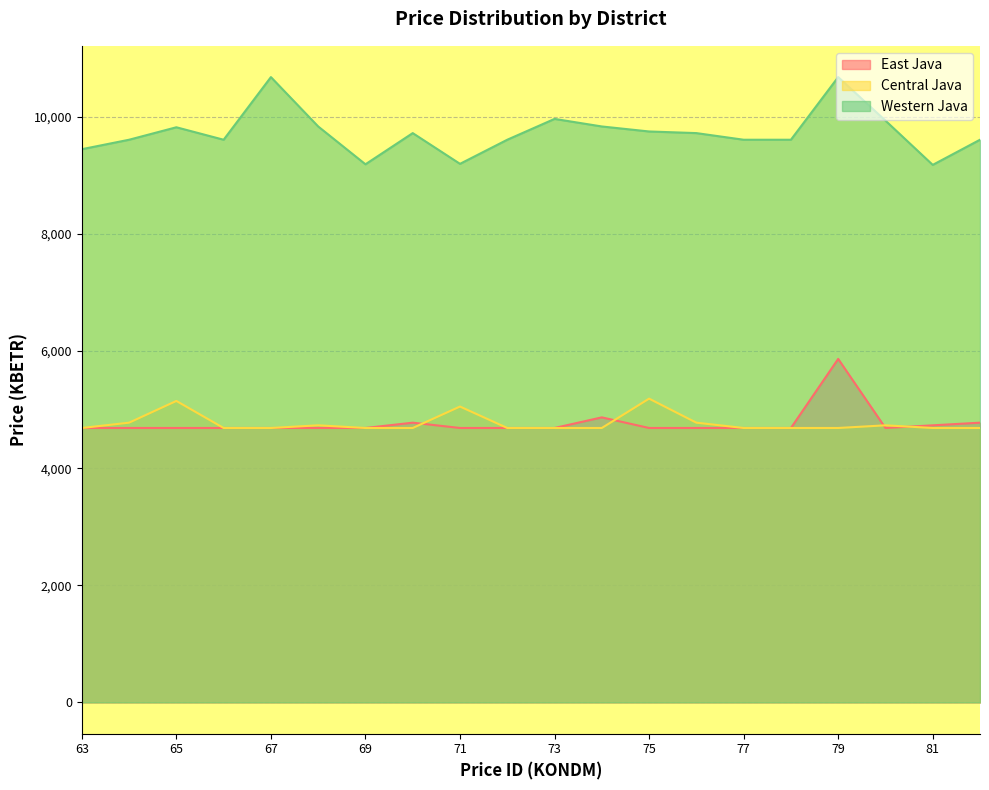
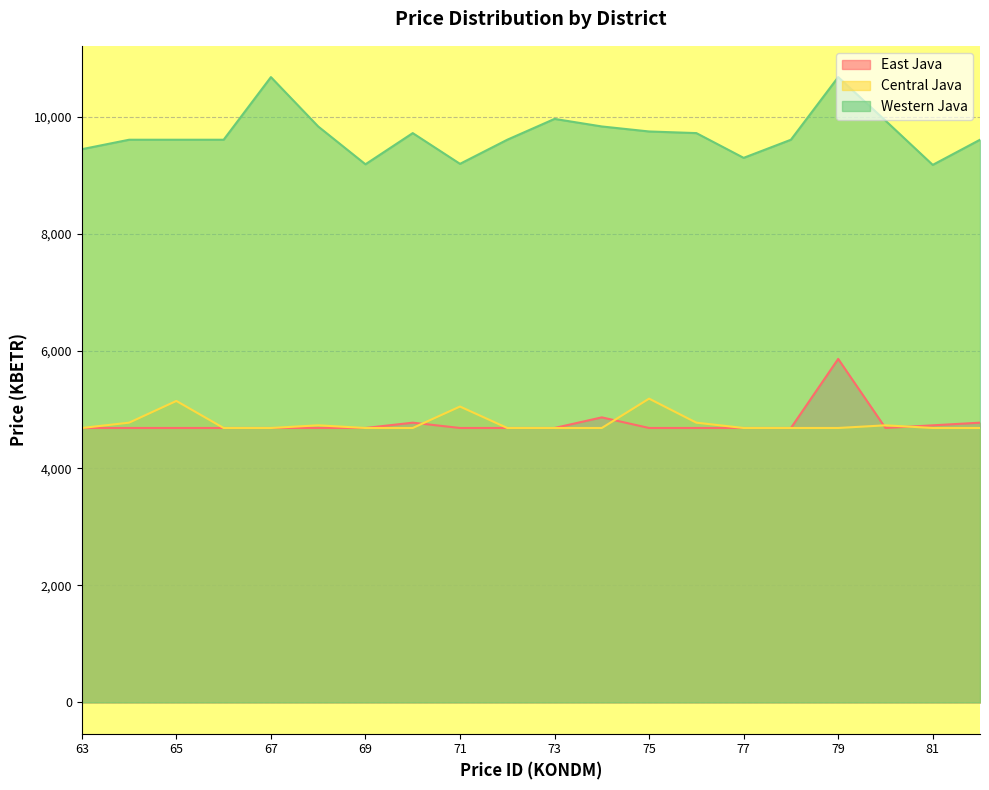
  {
    "East Java": {
      "65": "4,700",
      "71": "4,700",
      "75": "4,700",
      "79": "5,900",
      "81": "4,700"
    },
    "Central Java": {
      "65": "5,100",
      "71": "5,100",
      "75": "5,200",
      "79": "4,700",
      "81": "4,700"
    },
    "Western Java": {
      "63": "9,400",
-     "65": "9,800",
+     "65": "9,600",
      "67": "10,700",
      "69": "9,200",
      "71": "9,200",
      "73": "10,000",
      "75": "9,800",
-     "77": "9,600",
+     "77": "9,300",
      "81": "9,200"
    }
  }
